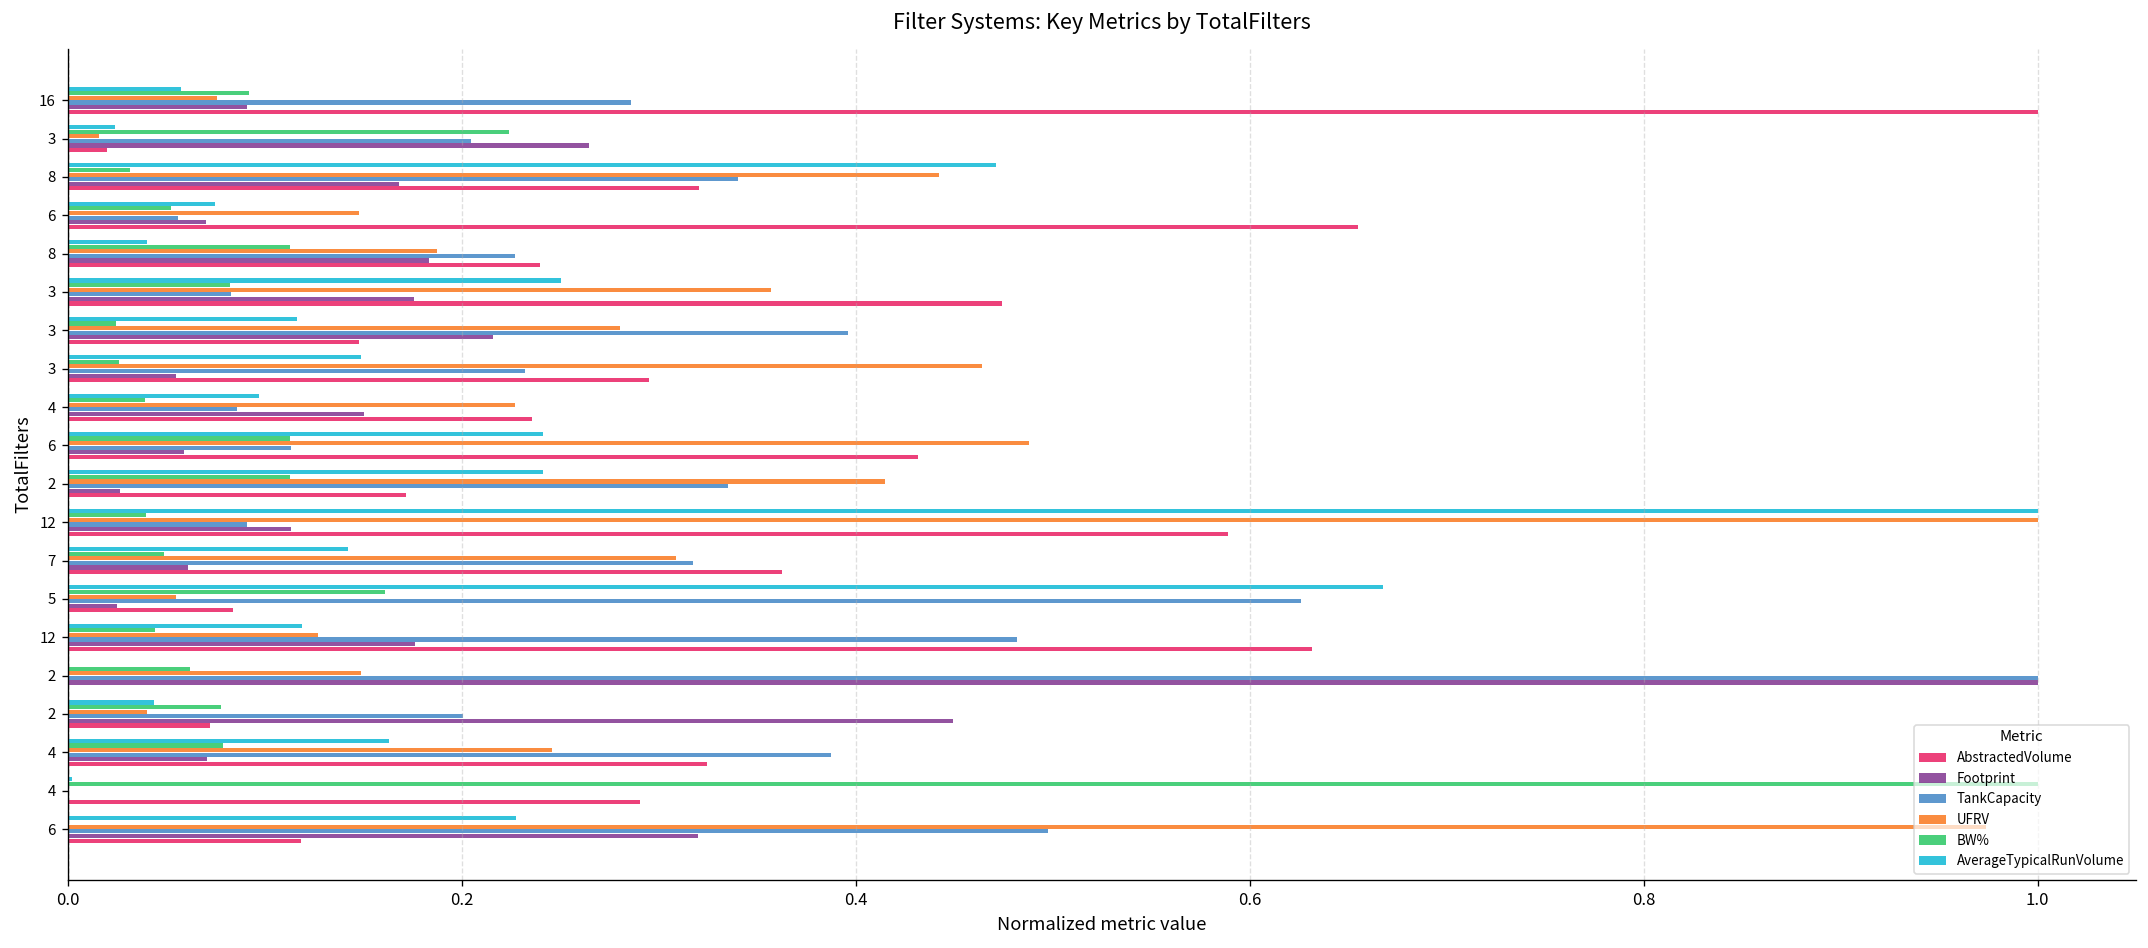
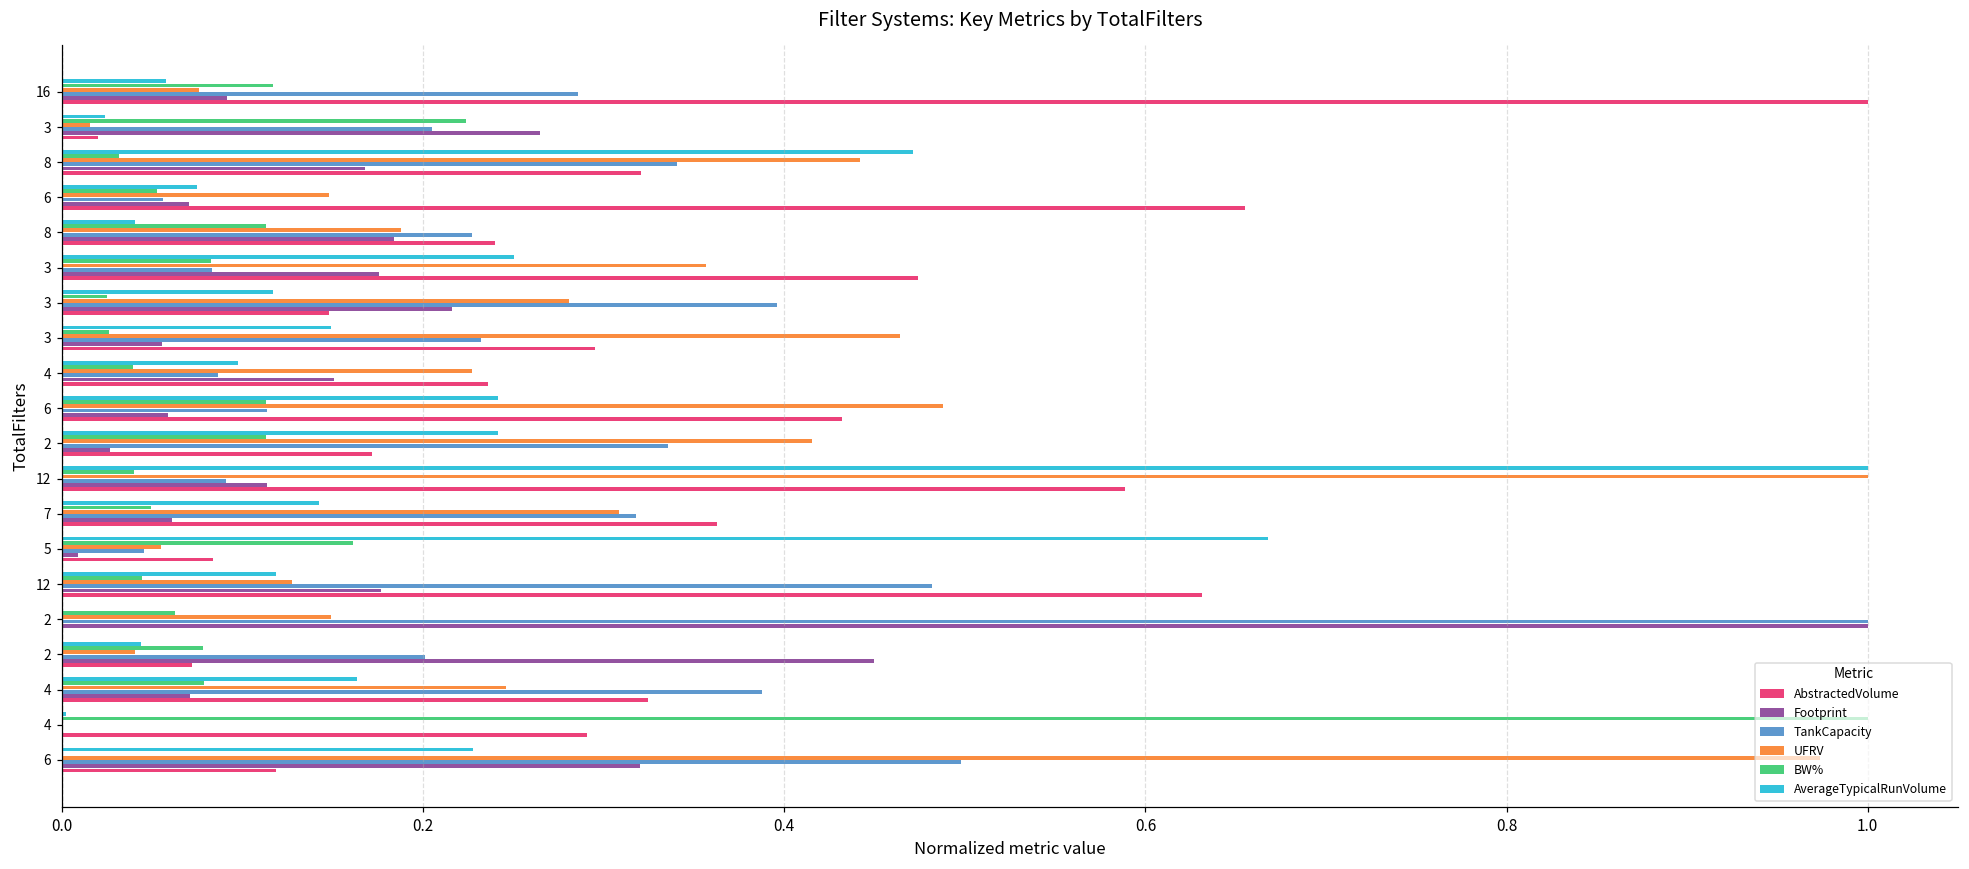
  {
    "AbstractedVolume": {
      "16": 1.000,
      "7": 0.363,
      "5": 0.084
    },
    "Footprint": {
      "16": 0.091,
      "7": 0.061,
-     "5": 0.025
+     "5": 0.009
    },
    "TankCapacity": {
      "16": 0.286,
      "7": 0.318,
-     "5": 0.626
+     "5": 0.046
    },
    "UFRV": {
      "16": 0.076,
      "7": 0.309,
      "5": 0.055
    },
    "BW%": {
-     "16": 0.092,
+     "16": 0.117,
      "7": 0.049,
      "5": 0.161
    },
    "AverageTypicalRunVolume": {
      "16": 0.057,
      "7": 0.142,
      "5": 0.668
    }
  }
